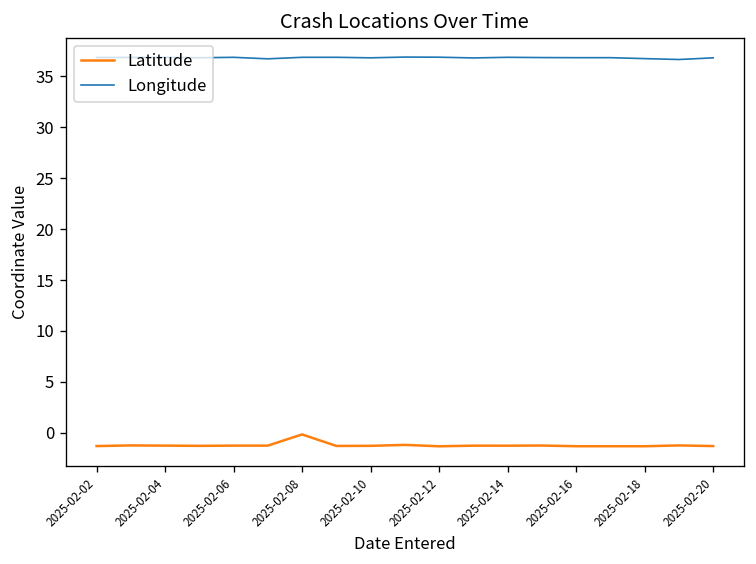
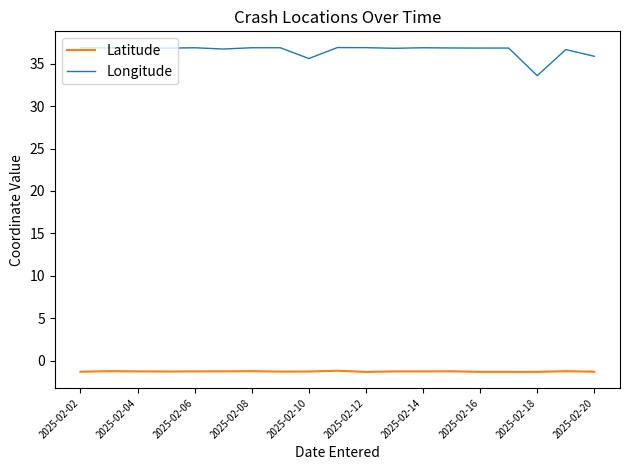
  {
    "Latitude": {
      "2025-02-02": -1,
      "2025-02-04": -1,
      "2025-02-06": -1,
-     "2025-02-08": 0,
+     "2025-02-08": -1,
      "2025-02-10": -1,
      "2025-02-12": -1,
      "2025-02-14": -1,
      "2025-02-16": -1,
      "2025-02-18": -1,
      "2025-02-20": -1
    },
    "Longitude": {
      "2025-02-06": 37,
      "2025-02-08": 37,
-     "2025-02-10": 37,
+     "2025-02-10": 36,
      "2025-02-12": 37,
      "2025-02-14": 37,
      "2025-02-16": 37,
-     "2025-02-18": 37,
-     "2025-02-20": 37
+     "2025-02-18": 34,
+     "2025-02-20": 36
    }
  }
